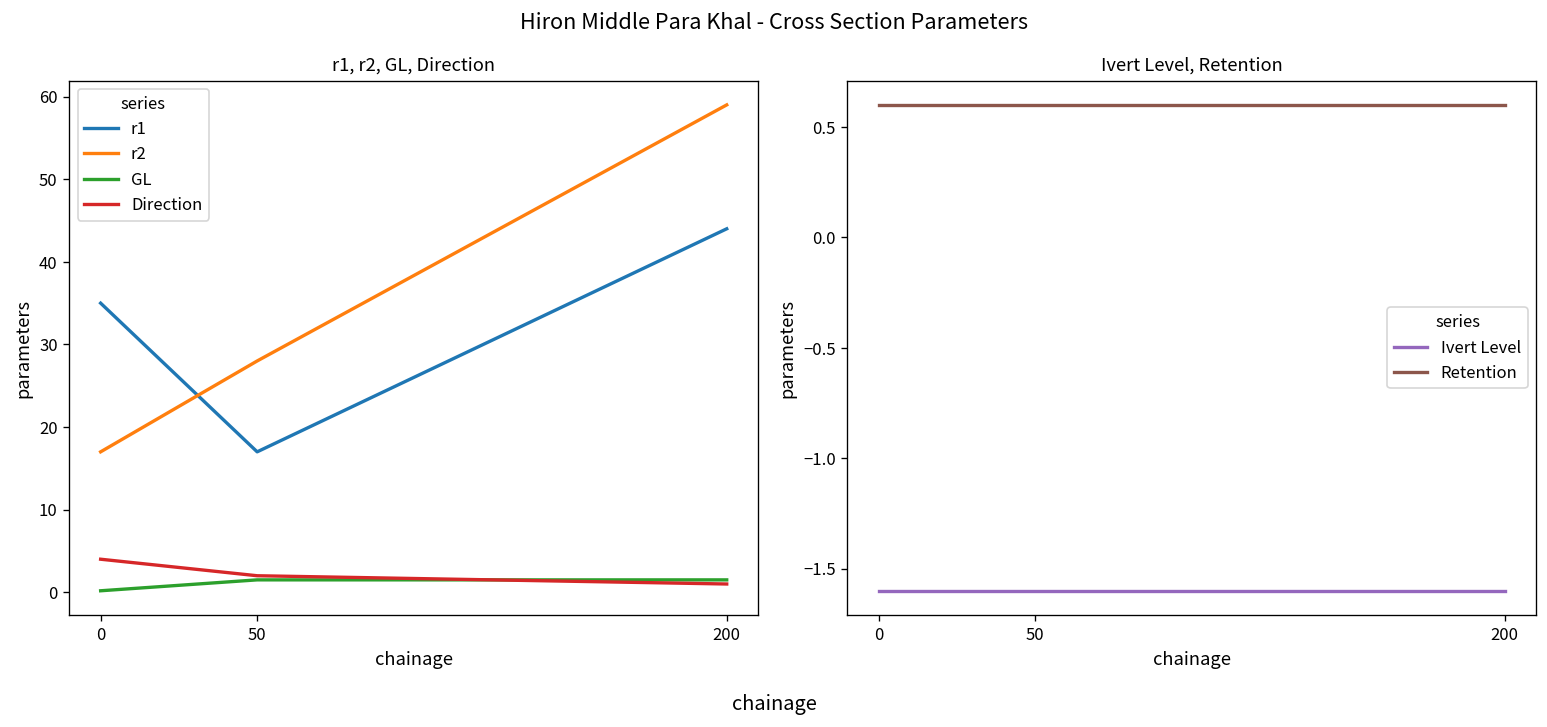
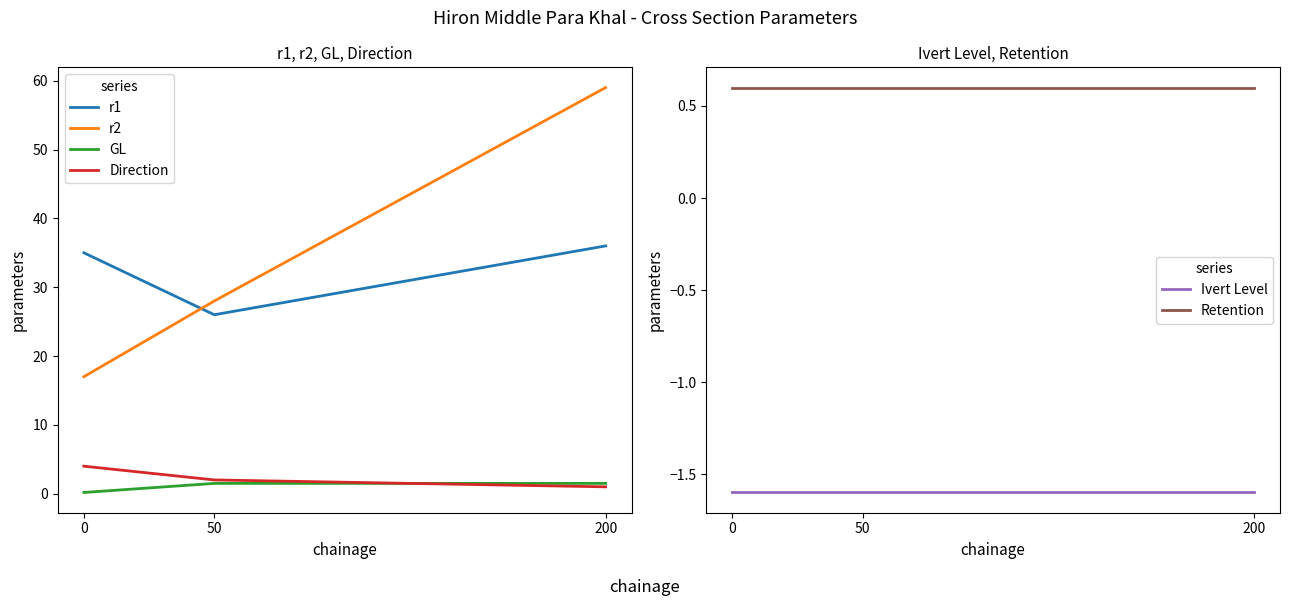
  {
    "r1, r2, GL, Direction": {
      "r1": {
        "0": 35,
-       "50": 17,
-       "200": 44
+       "50": 26,
+       "200": 36
      },
      "r2": {
        "0": 17,
        "50": 28,
        "200": 59
      },
      "GL": {
        "0": 0,
        "50": 2,
        "200": 2
      },
      "Direction": {
        "0": 4,
        "50": 2,
        "200": 1
      }
    },
    "Ivert Level, Retention": {
      "Ivert Level": {
        "0": -1.60,
        "50": -1.60,
        "200": -1.60
      },
      "Retention": {
        "0": 0.60,
        "50": 0.60,
        "200": 0.60
      }
    }
  }
